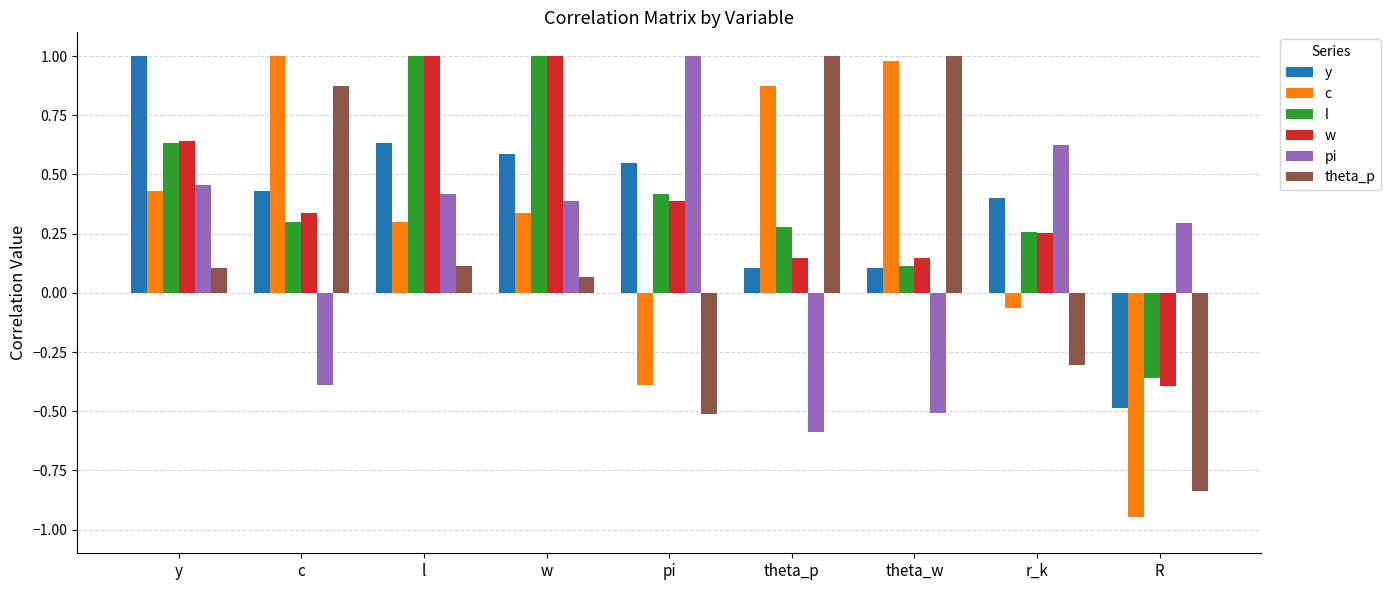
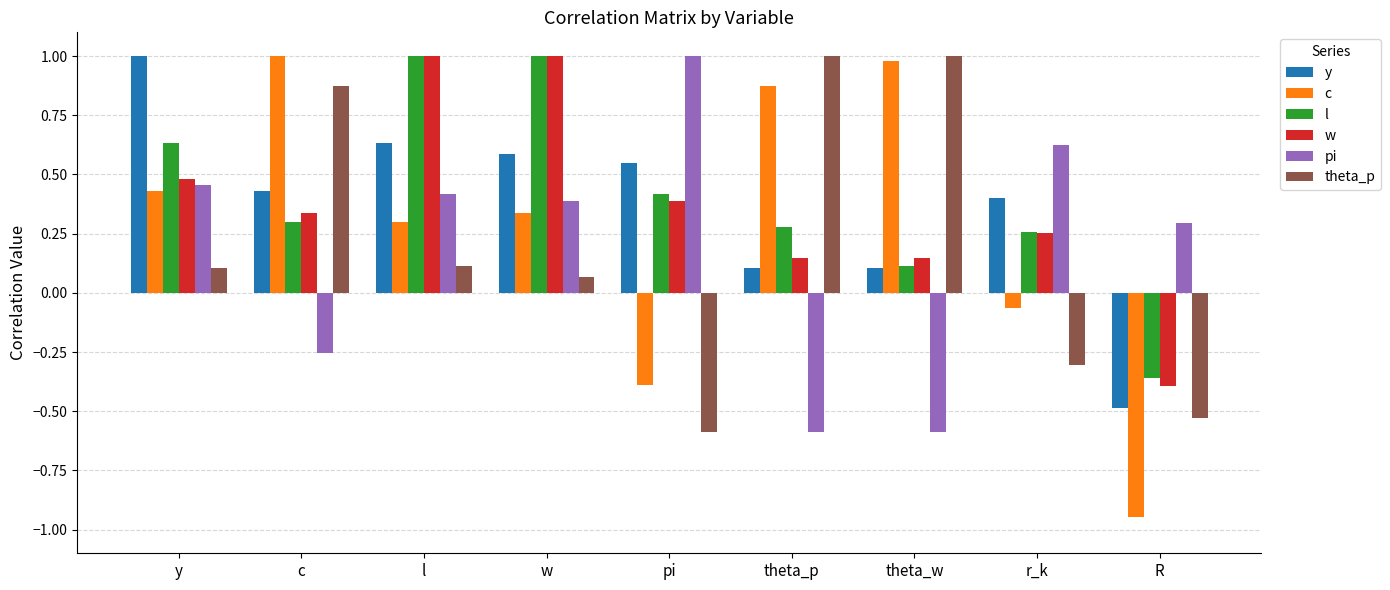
  {
    "y": {
      "y": 1.00,
      "c": 0.43,
      "l": 0.63,
      "w": 0.58,
      "pi": 0.55,
      "theta_p": 0.10,
      "theta_w": 0.10,
      "r_k": 0.40,
      "R": -0.49
    },
    "c": {
      "y": 0.43,
      "c": 1.00,
      "l": 0.30,
      "w": 0.34,
      "pi": -0.39,
      "theta_p": 0.87,
      "theta_w": 0.98,
      "r_k": -0.06,
      "R": -0.95
    },
    "l": {
      "y": 0.63,
      "c": 0.30,
      "l": 1.00,
      "w": 1.00,
      "pi": 0.42,
      "theta_p": 0.28,
      "theta_w": 0.11,
      "r_k": 0.26,
      "R": -0.36
    },
    "w": {
-     "y": 0.64,
+     "y": 0.48,
      "c": 0.34,
      "l": 1.00,
      "w": 1.00,
      "pi": 0.39,
      "theta_p": 0.15,
      "theta_w": 0.15,
      "r_k": 0.25,
      "R": -0.39
    },
    "pi": {
      "y": 0.46,
-     "c": -0.39,
+     "c": -0.26,
      "l": 0.42,
      "w": 0.39,
      "pi": 1.00,
      "theta_p": -0.59,
-     "theta_w": -0.51,
+     "theta_w": -0.59,
      "r_k": 0.63,
      "R": 0.30
    },
    "theta_p": {
      "y": 0.10,
      "c": 0.87,
      "l": 0.11,
      "w": 0.07,
-     "pi": -0.51,
+     "pi": -0.59,
      "theta_p": 1.00,
      "theta_w": 1.00,
      "r_k": -0.31,
-     "R": -0.84
+     "R": -0.53
    }
  }
